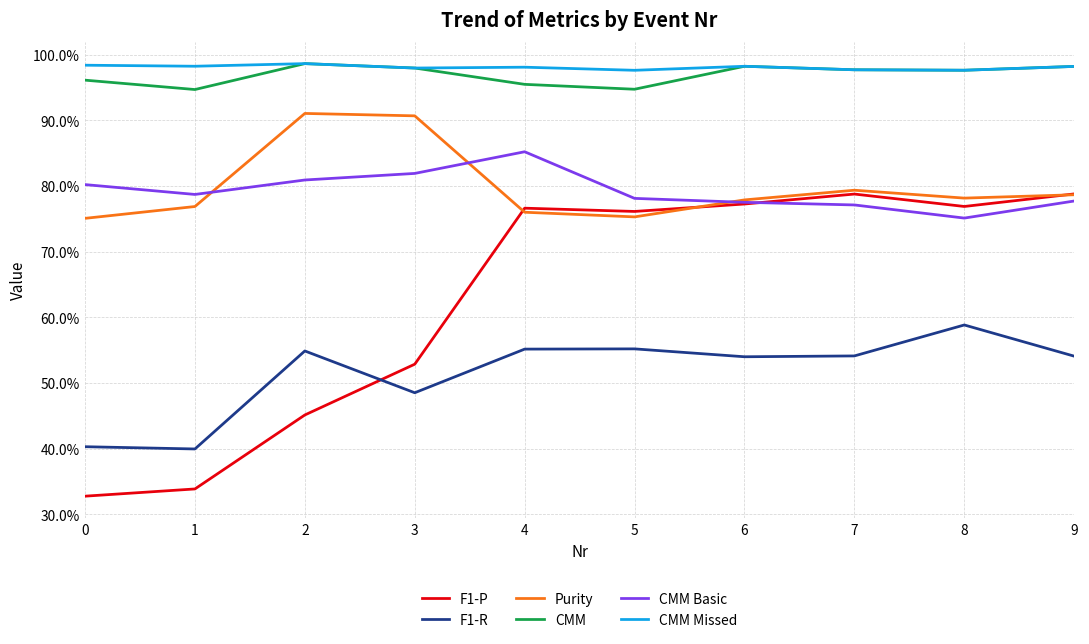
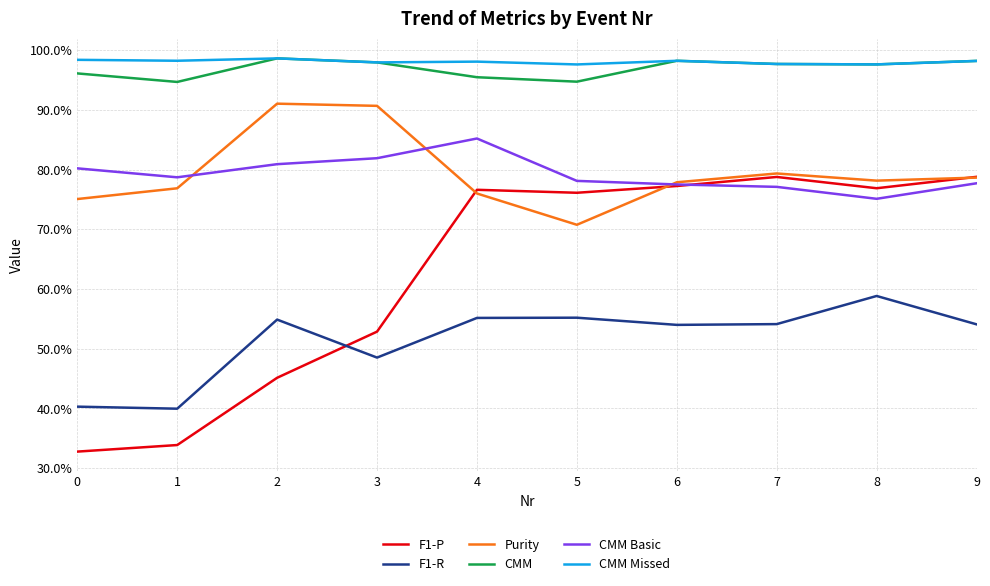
  {
    "F1-P": {
      "0": "33%",
      "1": "34%",
      "2": "45%",
      "3": "53%",
      "4": "77%",
      "5": "76%",
      "7": "79%",
      "8": "77%"
    },
    "F1-R": {
      "0": "40%",
      "1": "40%",
      "2": "55%",
      "3": "49%",
      "4": "55%",
      "5": "55%",
      "6": "54%",
      "7": "54%",
      "8": "59%",
      "9": "54%"
    },
    "Purity": {
      "0": "75%",
      "1": "77%",
      "2": "91%",
      "3": "91%",
      "4": "76%",
-     "5": "75%",
+     "5": "71%",
      "7": "79%",
      "8": "78%"
    },
    "CMM": {
      "0": "96%",
      "1": "95%",
      "4": "95%",
      "5": "95%"
    },
    "CMM Basic": {
      "0": "80%",
      "1": "79%",
      "2": "81%",
      "3": "82%",
      "4": "85%",
      "5": "78%",
      "7": "77%",
      "8": "75%",
      "9": "78%"
    },
    "CMM Missed": {
      "0": "98%",
      "1": "98%",
      "4": "98%",
      "5": "98%"
    }
  }
